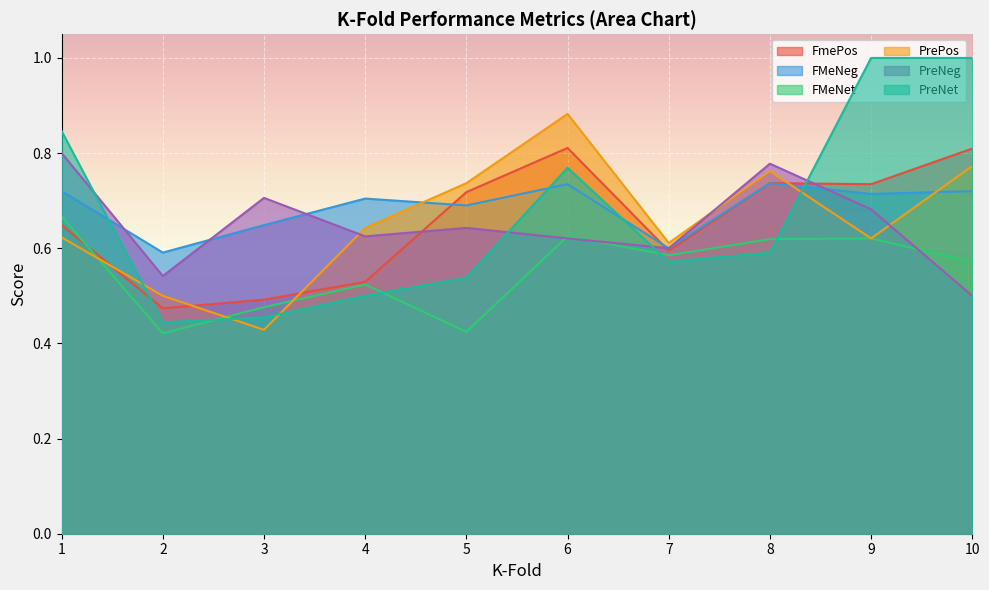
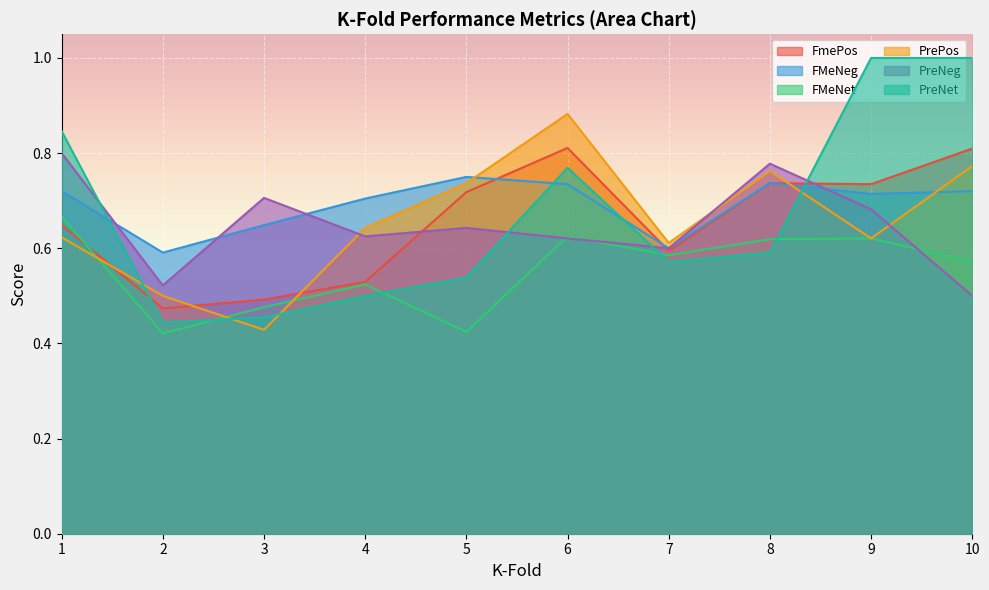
  {
    "FmePos": {
      "1": 0.65,
      "2": 0.47,
      "3": 0.49,
      "4": 0.53,
      "5": 0.72,
      "6": 0.81,
      "9": 0.73,
      "10": 0.81
    },
    "FMeNeg": {
      "1": 0.72,
      "2": 0.59,
      "3": 0.65,
      "4": 0.70,
-     "5": 0.69,
+     "5": 0.75,
      "6": 0.73,
      "9": 0.71,
      "10": 0.72
    },
    "PrePos": {
      "1": 0.62,
      "2": 0.50,
      "3": 0.43,
      "4": 0.64,
      "5": 0.74,
      "6": 0.88,
      "7": 0.61,
      "8": 0.76,
      "10": 0.77
    },
    "PreNeg": {
      "1": 0.80,
-     "2": 0.54,
+     "2": 0.52,
      "3": 0.71,
      "4": 0.63,
      "5": 0.64,
      "8": 0.78,
      "9": 0.68,
      "10": 0.50
    }
  }
